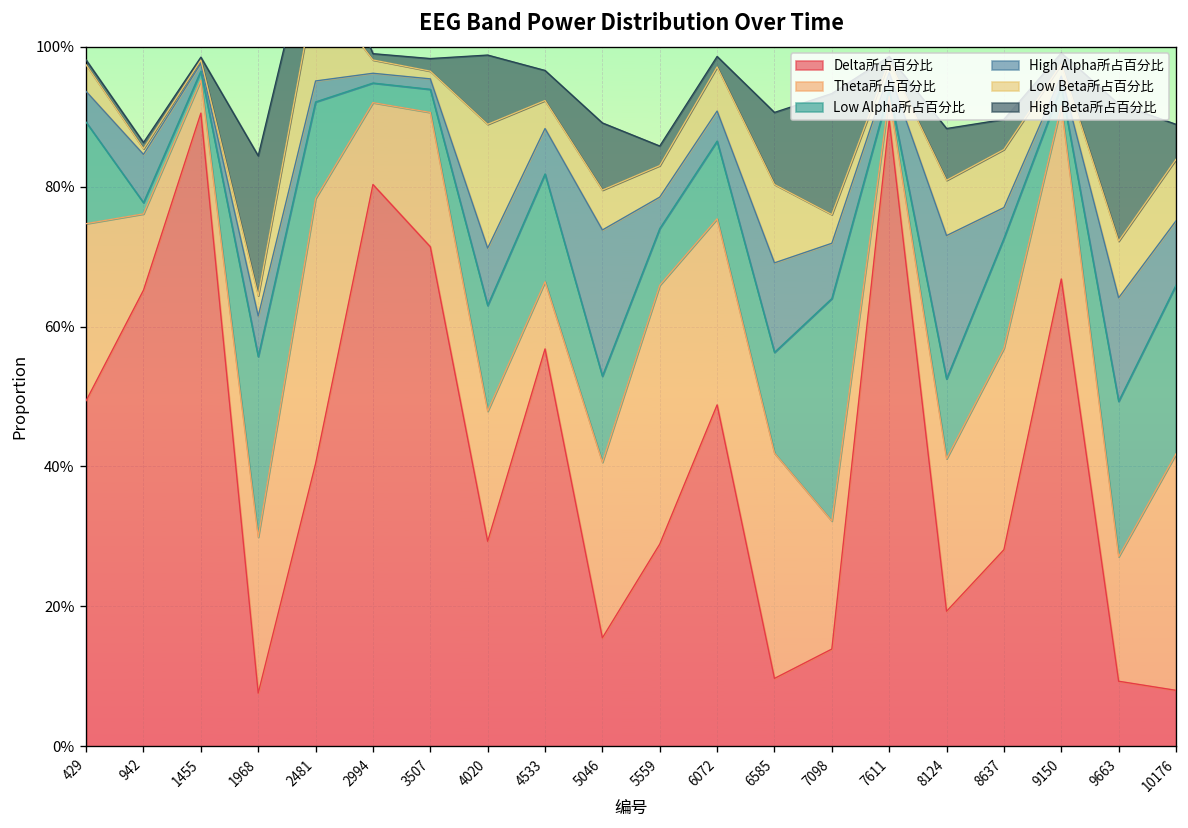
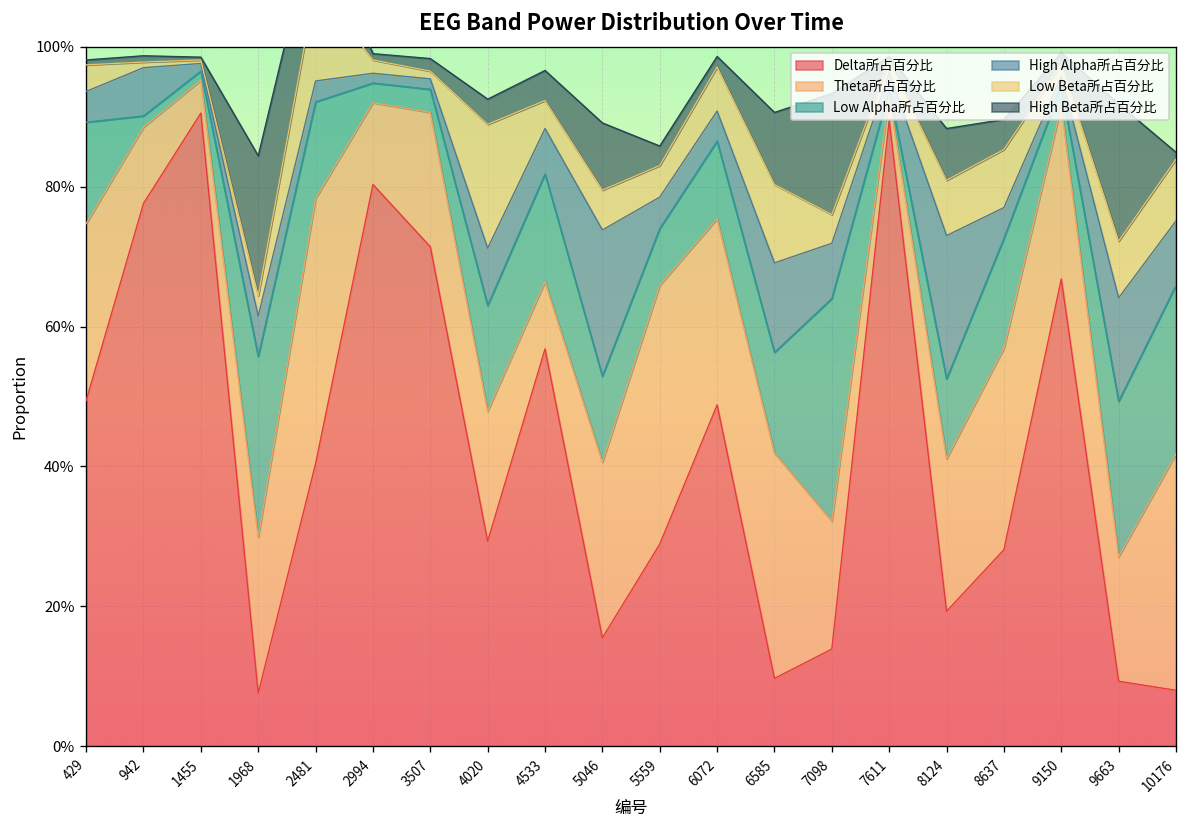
  {
    "Delta所占百分比": {
      "429": "49%",
-     "942": "65%",
+     "942": "78%",
      "1455": "91%",
      "1968": "8%",
      "2481": "40%",
      "2994": "80%",
      "3507": "71%",
      "4020": "29%",
      "4533": "57%",
      "5046": "16%",
      "5559": "29%",
      "6072": "49%",
      "6585": "10%",
      "7098": "14%",
      "7611": "90%",
      "8124": "19%",
      "8637": "28%",
      "9150": "67%",
      "9663": "9%",
      "10176": "8%"
    },
    "High Beta所占百分比": {
      "429": "1%",
      "942": "1%",
      "1968": "20%",
      "2994": "1%",
      "3507": "2%",
-     "4020": "10%",
+     "4020": "4%",
      "4533": "4%",
      "5046": "10%",
      "5559": "3%",
      "6072": "2%",
      "6585": "10%",
      "8124": "7%",
      "8637": "4%",
      "9150": "2%",
-     "10176": "5%"
+     "10176": "1%"
    }
  }
